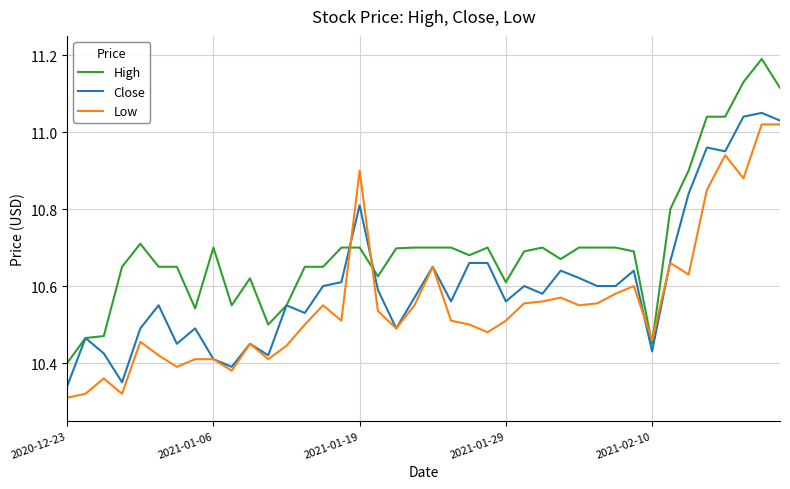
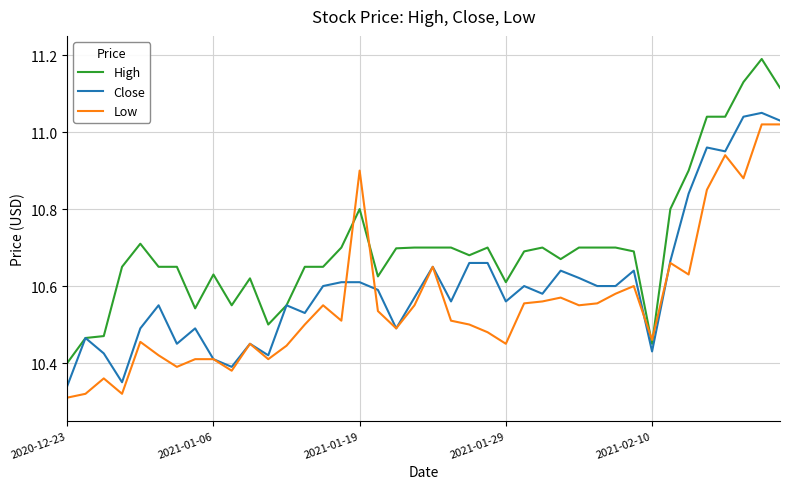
  {
    "High": {
      "2020-12-23": 10.40,
-     "2021-01-06": 10.70,
-     "2021-01-19": 10.7,
+     "2021-01-06": 10.63,
+     "2021-01-19": 10.8,
      "2021-01-29": 10.61,
      "2021-02-10": 10.45
    },
    "Close": {
      "2020-12-23": 10.34,
-     "2021-01-19": 10.81,
+     "2021-01-19": 10.61,
      "2021-01-29": 10.56,
      "2021-02-10": 10.43
    },
    "Low": {
      "2020-12-23": 10.31,
      "2021-01-19": 10.90,
-     "2021-01-29": 10.51,
+     "2021-01-29": 10.45,
      "2021-02-10": 10.46
    }
  }
